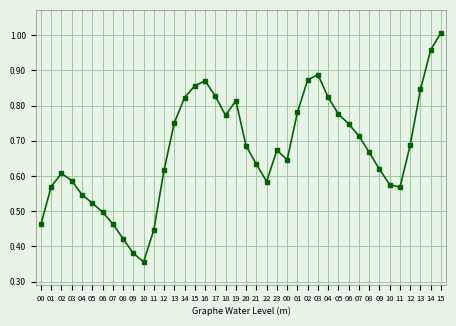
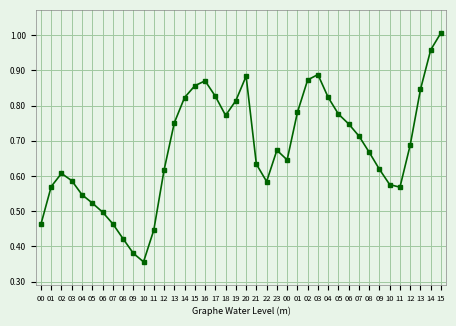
  {
    "16": 0.87,
    "17": 0.83,
    "18": 0.77,
    "19": 0.81,
-   "20": 0.69,
+   "20": 0.88,
    "21": 0.63,
    "22": 0.58,
    "23": 0.67
  }
